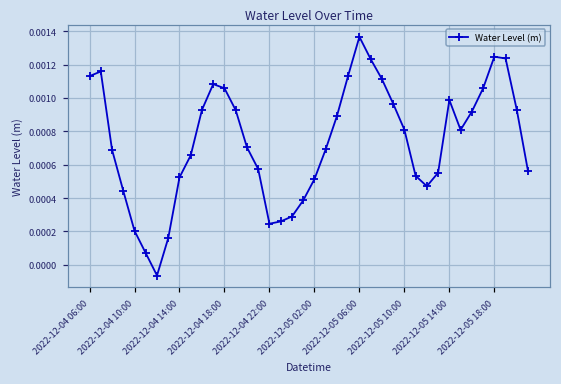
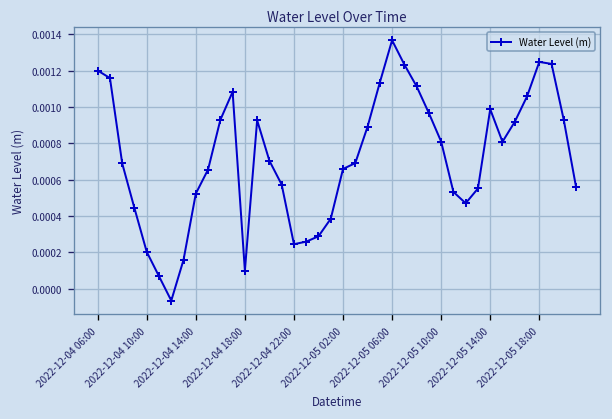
  {
-   "2022-12-04 06:00": 0.00113,
+   "2022-12-04 06:00": 0.00120,
    "2022-12-04 10:00": 0.00020,
    "2022-12-04 14:00": 0.00052,
-   "2022-12-04 18:00": 0.00106,
+   "2022-12-04 18:00": 0.00010,
    "2022-12-04 22:00": 0.00025,
-   "2022-12-05 02:00": 0.00051,
+   "2022-12-05 02:00": 0.00066,
    "2022-12-05 06:00": 0.00137,
    "2022-12-05 10:00": 0.00081,
    "2022-12-05 14:00": 0.00099,
    "2022-12-05 18:00": 0.00125
  }
